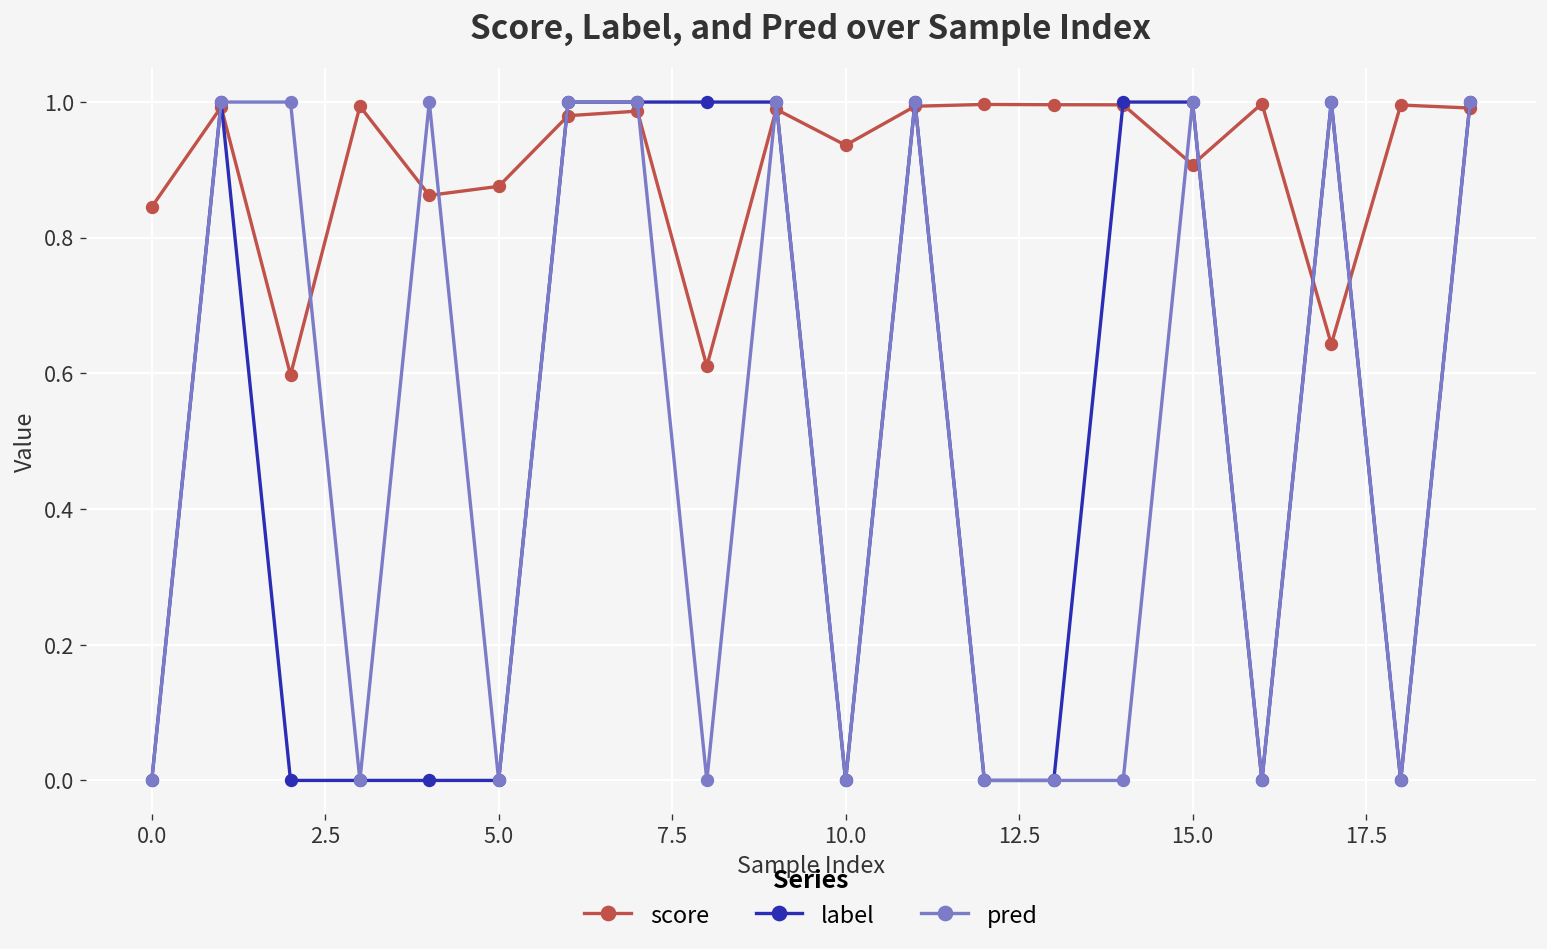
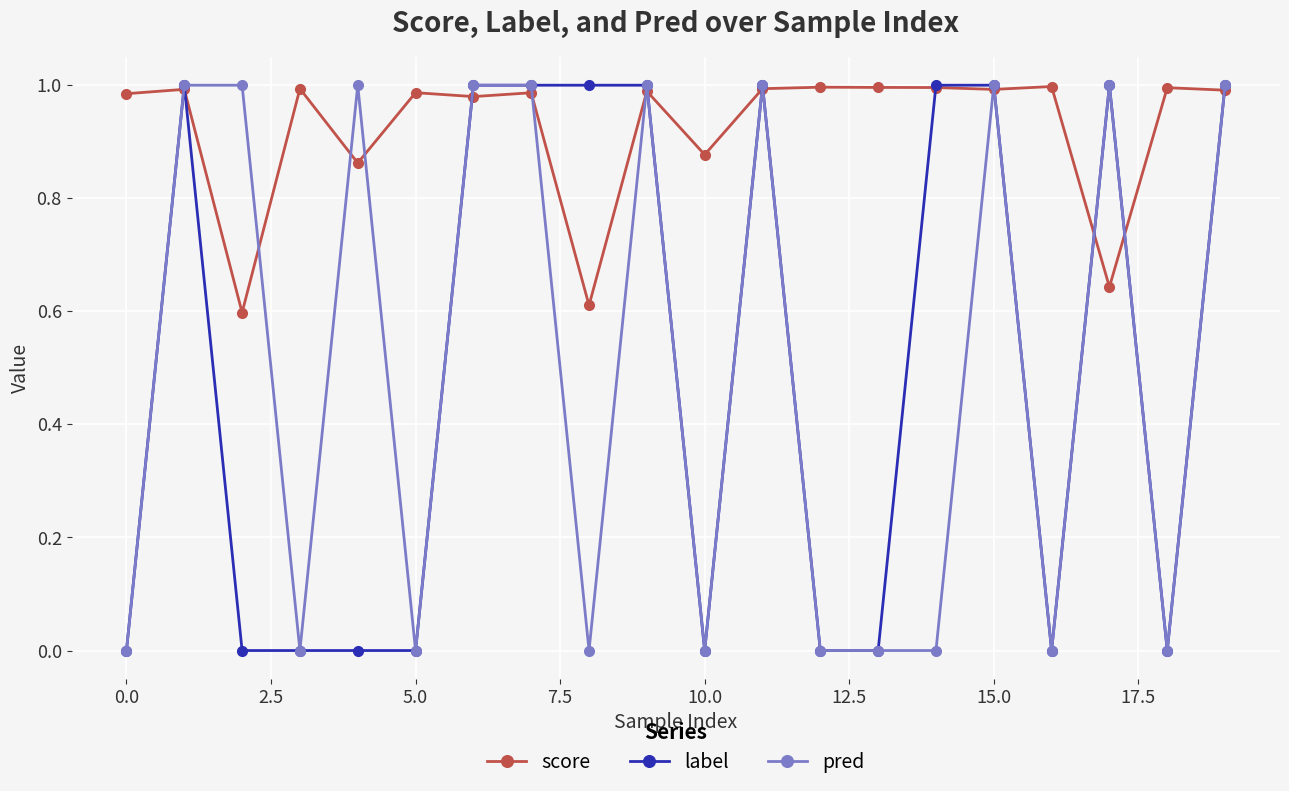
  {
    "score": {
-     "0.0": 0.85,
-     "5.0": 0.88,
-     "10.0": 0.94,
-     "15.0": 0.91
+     "0.0": 0.98,
+     "5.0": 0.99,
+     "10.0": 0.88,
+     "15.0": 0.99
    }
  }
